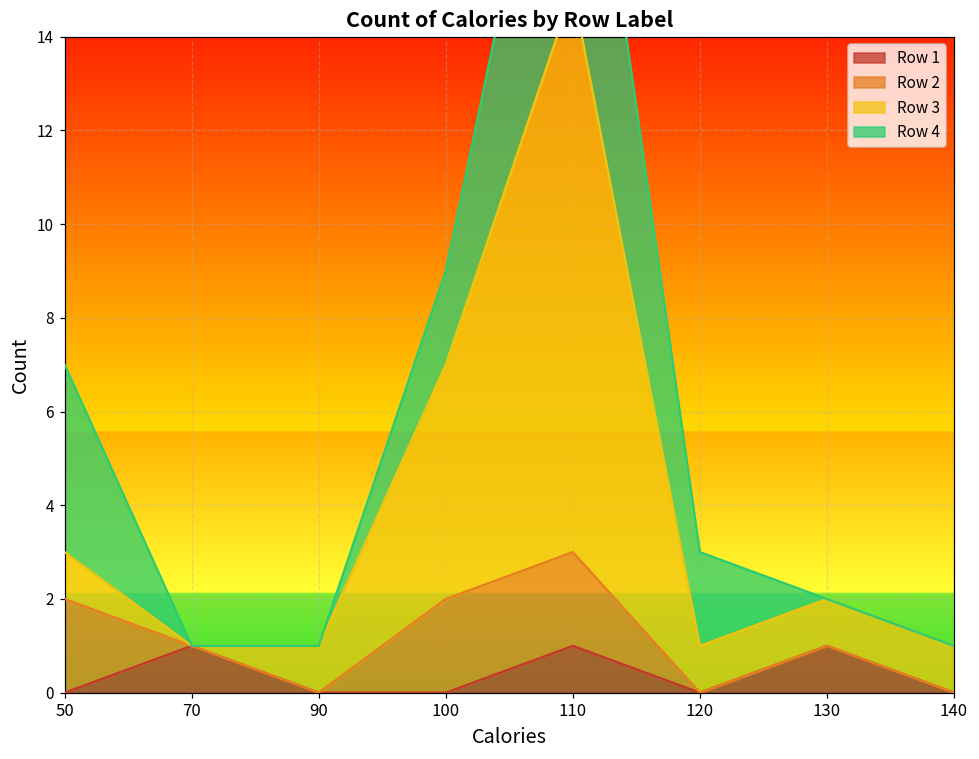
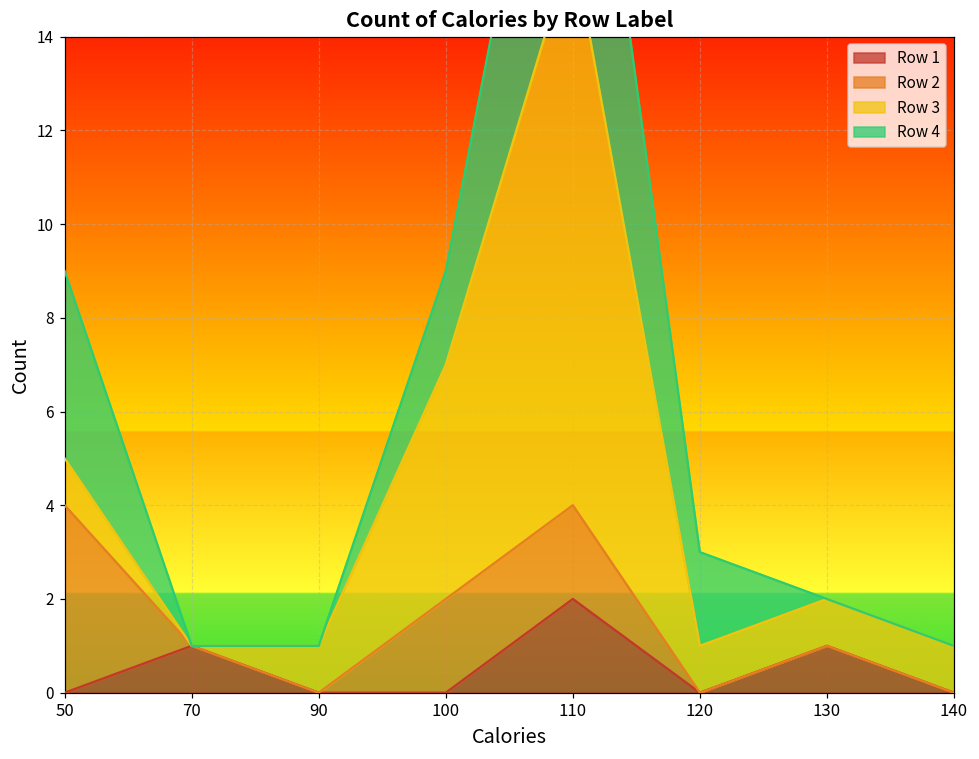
  {
    "Row 1": {
      "50": 0,
      "100": 0,
-     "110": 1
+     "110": 2
    },
    "Row 2": {
-     "50": 2,
+     "50": 4,
      "100": 2
    },
    "Row 3": {
      "50": 1,
      "100": 5,
      "120": 1
    },
    "Row 4": {
      "50": 4,
      "100": 2,
      "120": 2
    }
  }
